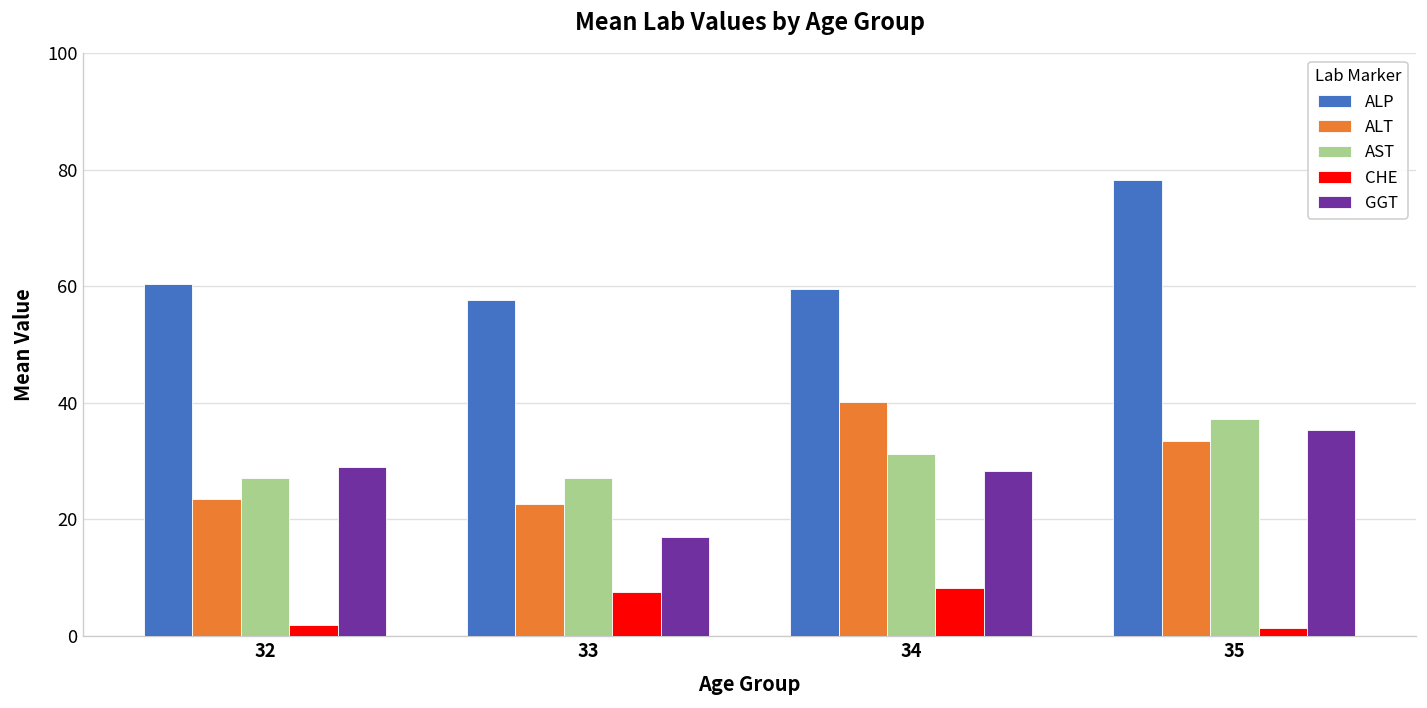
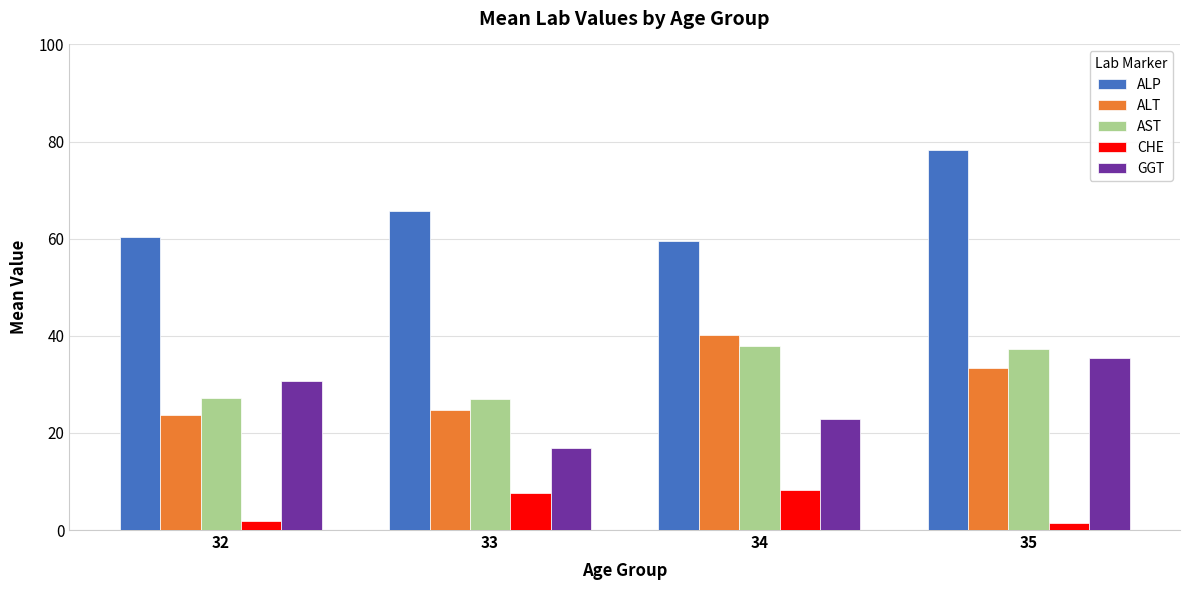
  {
    "ALP": {
      "32": 60,
-     "33": 58,
+     "33": 66,
      "34": 60,
      "35": 78
    },
    "ALT": {
      "32": 24,
-     "33": 23,
+     "33": 25,
      "34": 40,
      "35": 33
    },
    "AST": {
      "32": 27,
      "33": 27,
-     "34": 31,
+     "34": 38,
      "35": 37
    },
    "CHE": {
      "32": 2,
      "33": 8,
      "34": 8,
      "35": 1
    },
    "GGT": {
-     "32": 29,
+     "32": 31,
      "33": 17,
-     "34": 28,
+     "34": 23,
      "35": 35
    }
  }
